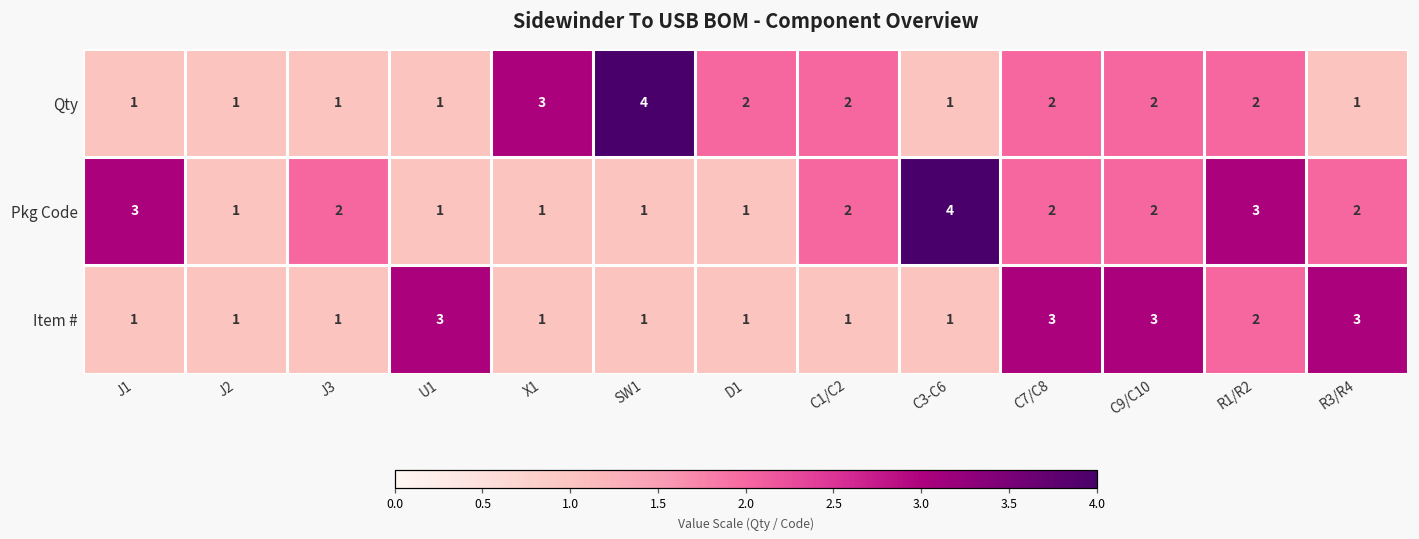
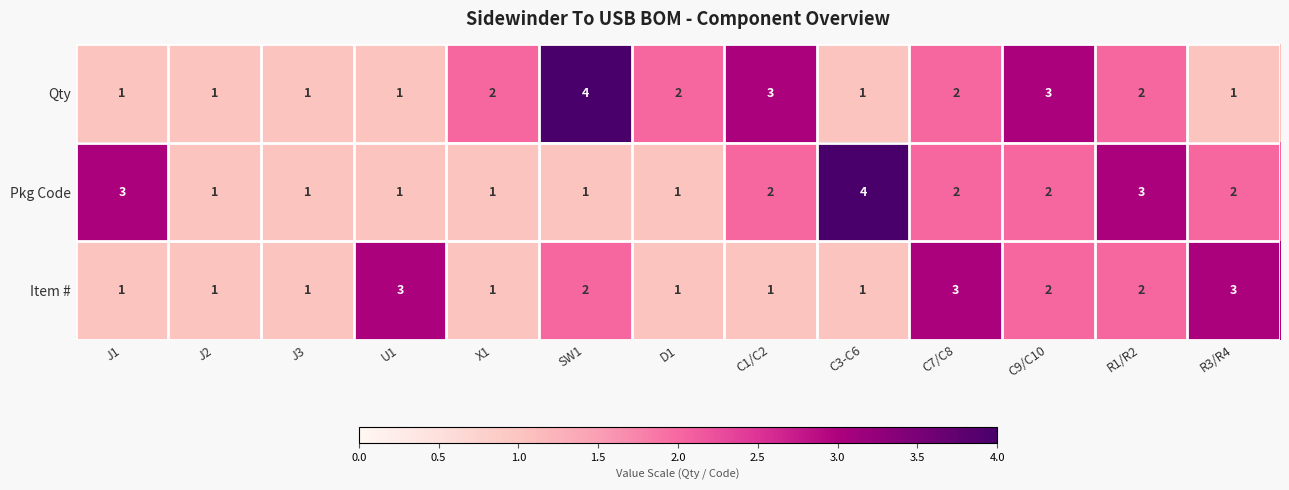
  {
    "Qty": {
      "J1": 1,
      "J2": 1,
      "J3": 1,
      "U1": 1,
-     "X1": 3,
+     "X1": 2,
      "SW1": 4,
      "D1": 2,
-     "C1/C2": 2,
+     "C1/C2": 3,
      "C3-C6": 1,
      "C7/C8": 2,
-     "C9/C10": 2,
+     "C9/C10": 3,
      "R1/R2": 2,
      "R3/R4": 1
    },
    "Pkg Code": {
      "J1": 3,
      "J2": 1,
-     "J3": 2,
+     "J3": 1,
      "U1": 1,
      "X1": 1,
      "SW1": 1,
      "D1": 1,
      "C1/C2": 2,
      "C3-C6": 4,
      "C7/C8": 2,
      "C9/C10": 2,
      "R1/R2": 3,
      "R3/R4": 2
    },
    "Item #": {
      "J1": 1,
      "J2": 1,
      "J3": 1,
      "U1": 3,
      "X1": 1,
-     "SW1": 1,
+     "SW1": 2,
      "D1": 1,
      "C1/C2": 1,
      "C3-C6": 1,
      "C7/C8": 3,
-     "C9/C10": 3,
+     "C9/C10": 2,
      "R1/R2": 2,
      "R3/R4": 3
    }
  }
